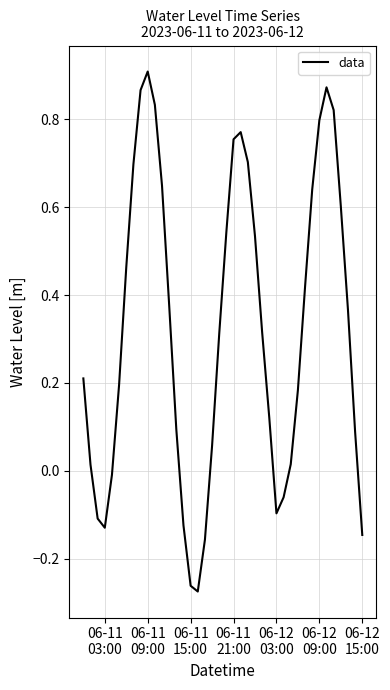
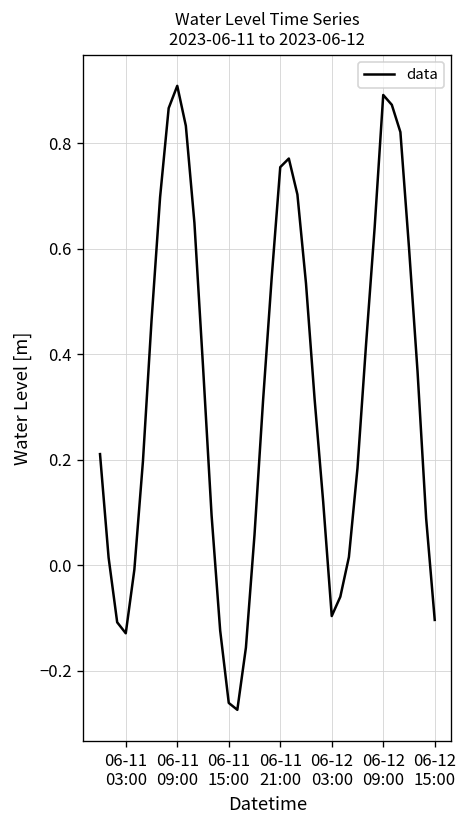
  {
    "06-11 03:00": -0.13,
    "06-11 09:00": 0.91,
    "06-11 15:00": -0.26,
    "06-11 21:00": 0.75,
    "06-12 03:00": -0.10,
-   "06-12 09:00": 0.80,
-   "06-12 15:00": -0.15
+   "06-12 09:00": 0.89,
+   "06-12 15:00": -0.10
  }
